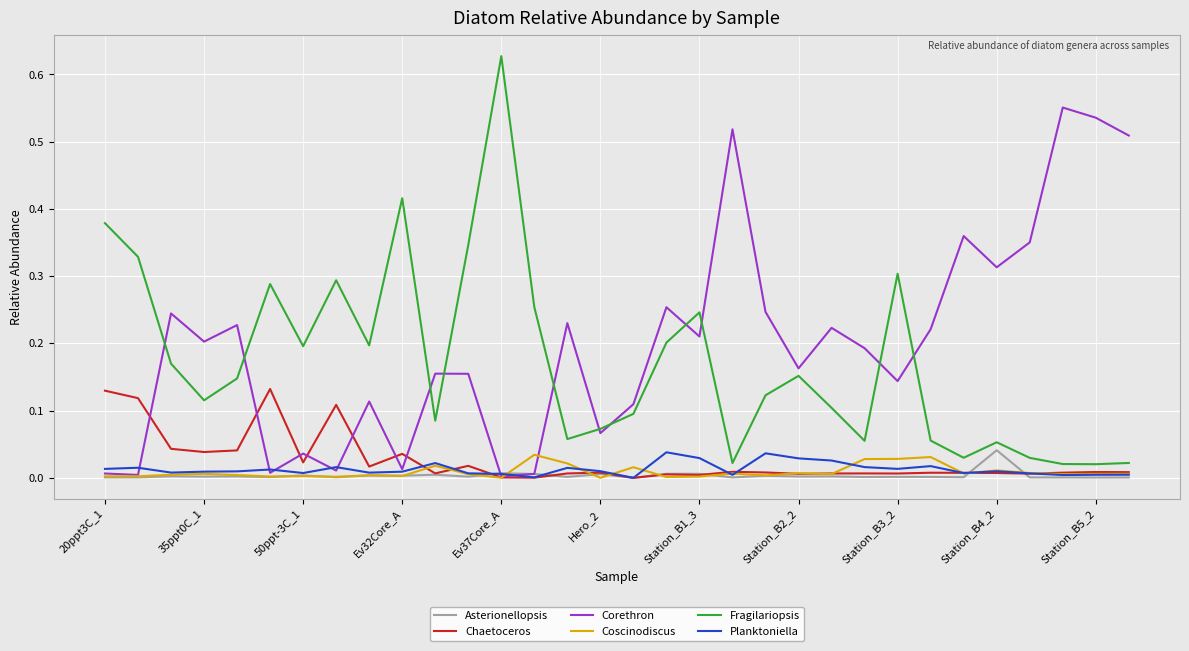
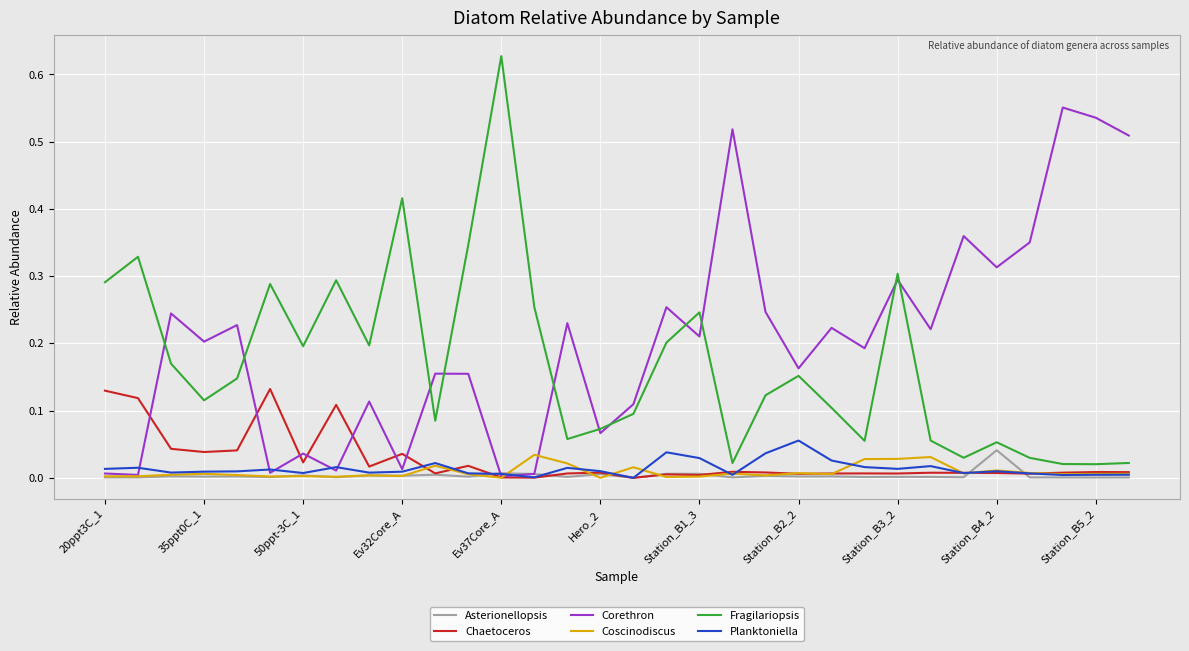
  {
    "Asterionellopsis": {
      "35ppt0C_1": 0.00,
      "Station_B2_2": 0.00,
      "Station_B3_2": 0.00,
      "Station_B4_2": 0.04,
      "Station_B5_2": 0.00
    },
    "Chaetoceros": {
      "20ppt3C_1": 0.13,
      "35ppt0C_1": 0.04,
      "50ppt-3C_1": 0.02,
      "Ev32Core_A": 0.04,
      "Station_B3_2": 0.01
    },
    "Corethron": {
      "20ppt3C_1": 0.01,
      "35ppt0C_1": 0.20,
      "50ppt-3C_1": 0.04,
      "Hero_2": 0.07,
      "Station_B1_3": 0.21,
      "Station_B2_2": 0.16,
-     "Station_B3_2": 0.14,
+     "Station_B3_2": 0.29,
      "Station_B4_2": 0.31,
      "Station_B5_2": 0.54
    },
    "Coscinodiscus": {
      "Hero_2": 0.00,
      "Station_B3_2": 0.03
    },
    "Fragilariopsis": {
-     "20ppt3C_1": 0.38,
+     "20ppt3C_1": 0.29,
      "35ppt0C_1": 0.12,
      "50ppt-3C_1": 0.20,
      "Ev32Core_A": 0.42,
      "Ev37Core_A": 0.63,
      "Hero_2": 0.07,
      "Station_B1_3": 0.25,
      "Station_B2_2": 0.15,
      "Station_B3_2": 0.30,
      "Station_B4_2": 0.05,
      "Station_B5_2": 0.02
    },
    "Planktoniella": {
      "20ppt3C_1": 0.01,
      "Station_B1_3": 0.03,
-     "Station_B2_2": 0.03,
+     "Station_B2_2": 0.06,
      "Station_B3_2": 0.01
    }
  }
